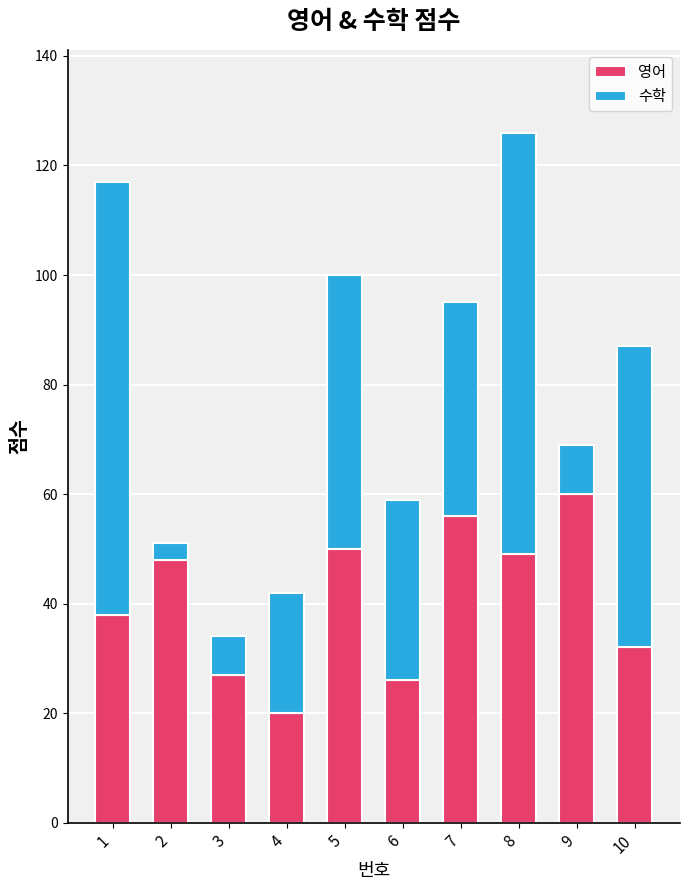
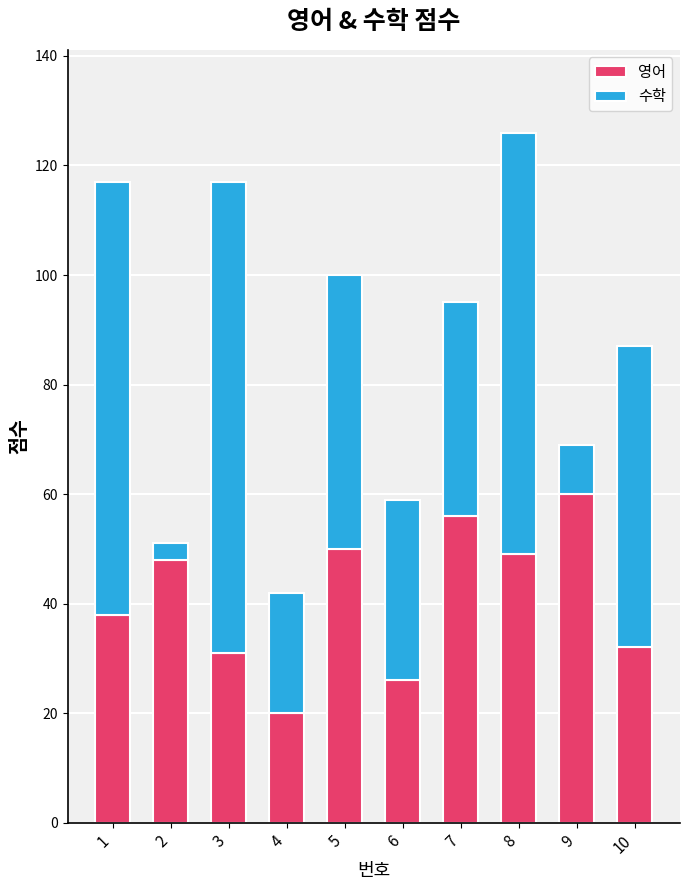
  {
    "영어": {
      "1": 38,
      "2": 48,
-     "3": 27,
+     "3": 31,
      "4": 20,
      "5": 50,
      "6": 26,
      "7": 56,
      "8": 49,
      "9": 60,
      "10": 32
    },
    "수학": {
      "1": 79,
      "2": 3,
-     "3": 7,
+     "3": 86,
      "4": 22,
      "5": 50,
      "6": 33,
      "7": 39,
      "8": 77,
      "9": 9,
      "10": 55
    }
  }
